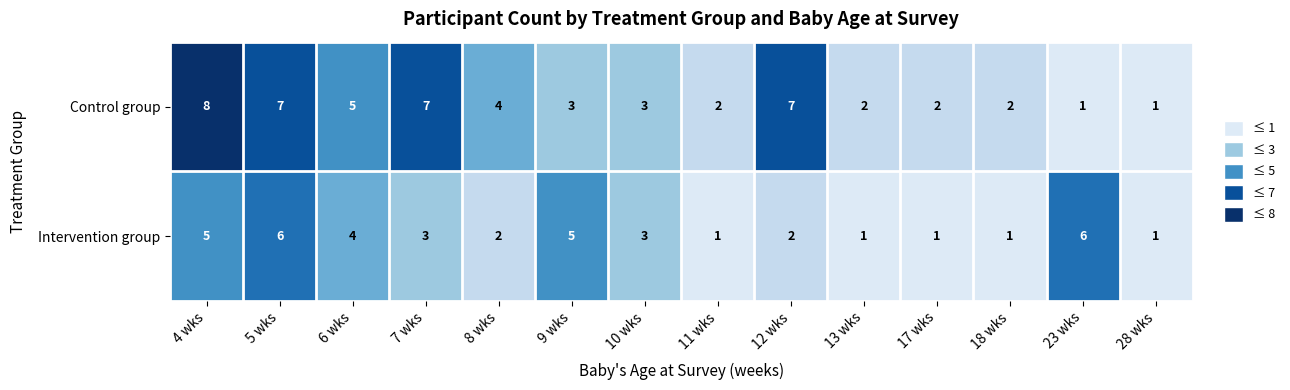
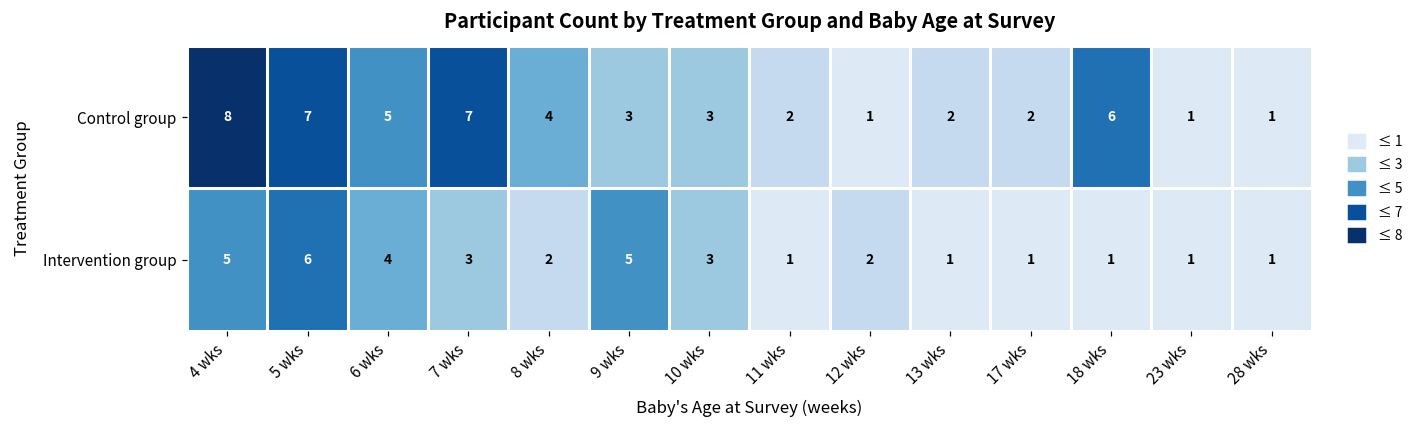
  {
    "Control group": {
      "4 wks": 8,
      "5 wks": 7,
      "6 wks": 5,
      "7 wks": 7,
      "8 wks": 4,
      "9 wks": 3,
      "10 wks": 3,
      "11 wks": 2,
-     "12 wks": 7,
+     "12 wks": 1,
      "13 wks": 2,
      "17 wks": 2,
-     "18 wks": 2,
+     "18 wks": 6,
      "23 wks": 1,
      "28 wks": 1
    },
    "Intervention group": {
      "4 wks": 5,
      "5 wks": 6,
      "6 wks": 4,
      "7 wks": 3,
      "8 wks": 2,
      "9 wks": 5,
      "10 wks": 3,
      "11 wks": 1,
      "12 wks": 2,
      "13 wks": 1,
      "17 wks": 1,
      "18 wks": 1,
-     "23 wks": 6,
+     "23 wks": 1,
      "28 wks": 1
    }
  }
